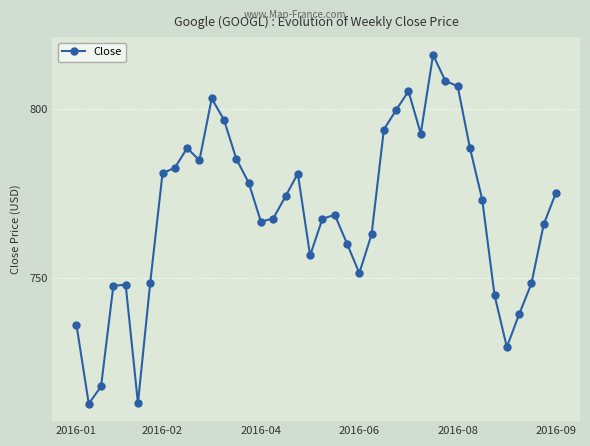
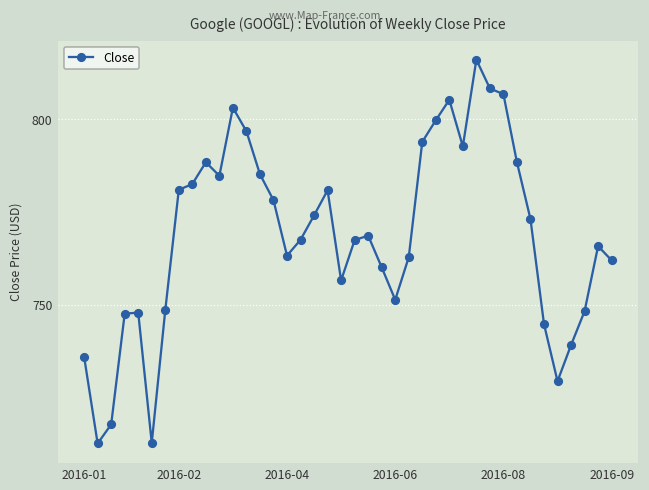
  {
    "2016-01": 736,
    "2016-02": 781,
-   "2016-04": 767,
+   "2016-04": 763,
    "2016-06": 751,
    "2016-08": 807,
-   "2016-09": 775
+   "2016-09": 762
  }
